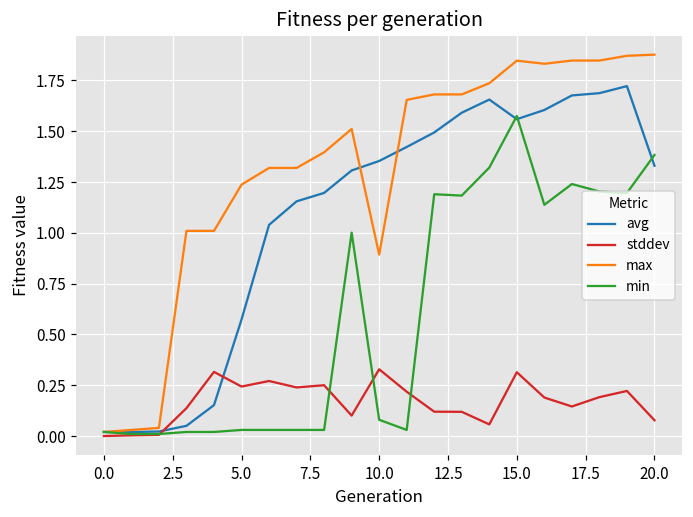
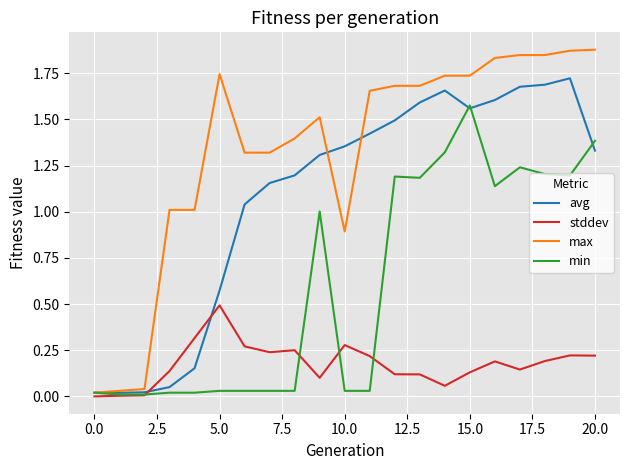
  {
    "avg": {
      "5.0": 0.57,
      "10.0": 1.35,
      "15.0": 1.56,
      "20.0": 1.33
    },
    "stddev": {
      "0.0": 0.00,
-     "5.0": 0.24,
-     "10.0": 0.33,
-     "15.0": 0.31,
-     "20.0": 0.08
+     "5.0": 0.49,
+     "10.0": 0.28,
+     "15.0": 0.13,
+     "20.0": 0.22
    },
    "max": {
-     "5.0": 1.24,
+     "5.0": 1.75,
      "10.0": 0.89,
-     "15.0": 1.85,
+     "15.0": 1.74,
      "20.0": 1.88
    },
    "min": {
      "5.0": 0.03,
-     "10.0": 0.08,
+     "10.0": 0.03,
      "15.0": 1.58,
      "20.0": 1.38
    }
  }
